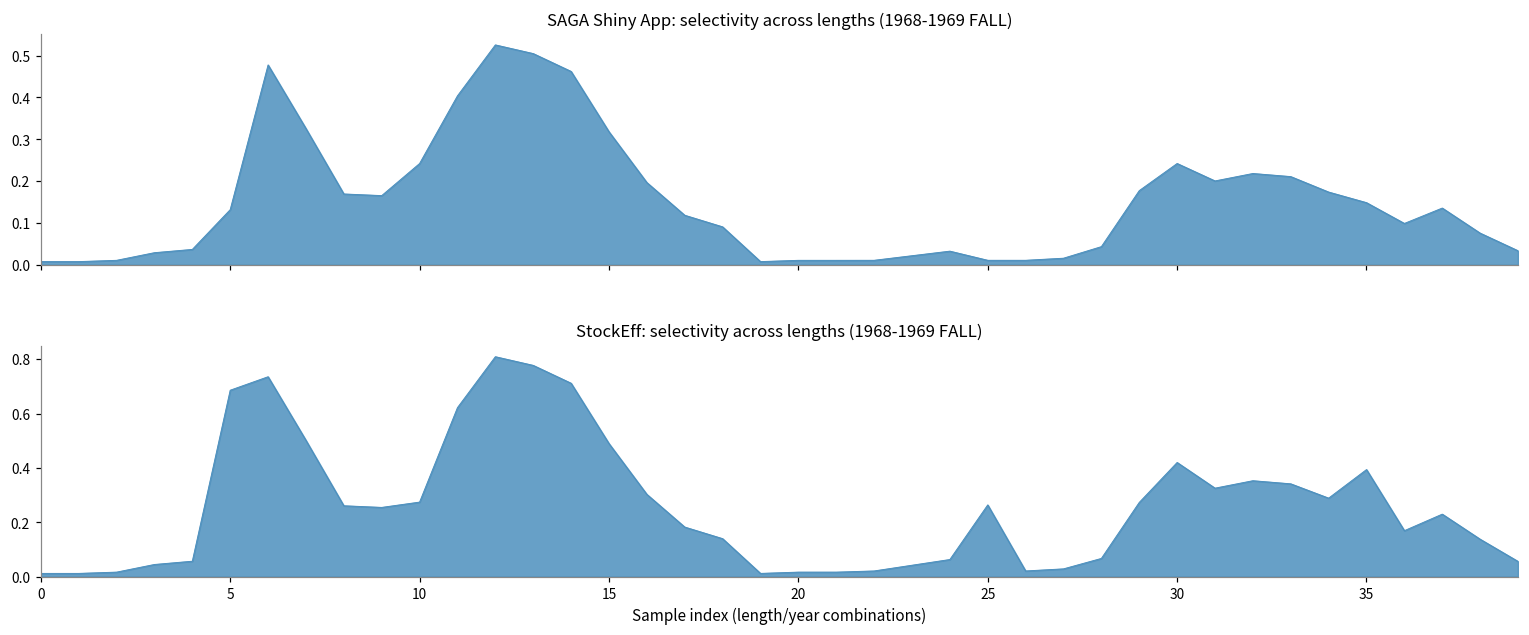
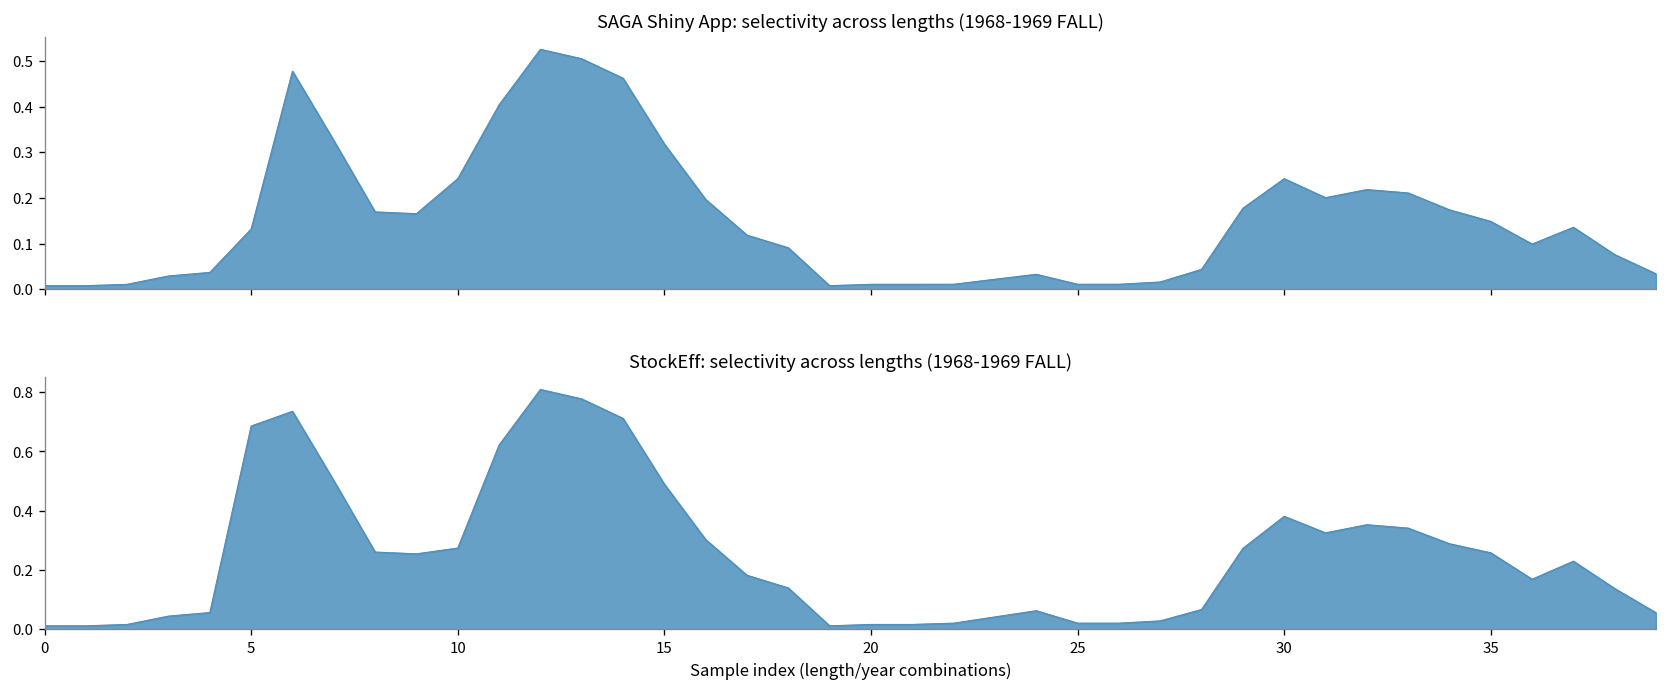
  {
    "StockEff: selectivity across lengths (1968-1969 FALL)": {
      "0": 0.01,
      "5": 0.69,
      "10": 0.27,
      "15": 0.49,
      "20": 0.02,
-     "25": 0.26,
-     "30": 0.42,
-     "35": 0.39
+     "25": 0.02,
+     "30": 0.38,
+     "35": 0.26
    }
  }
